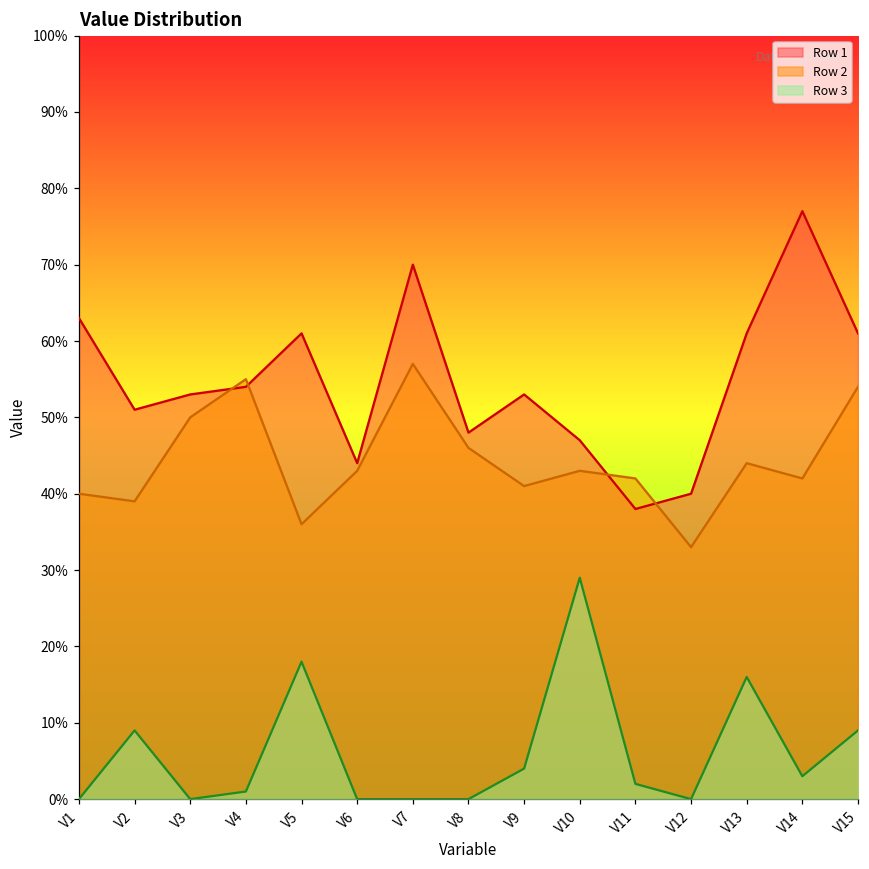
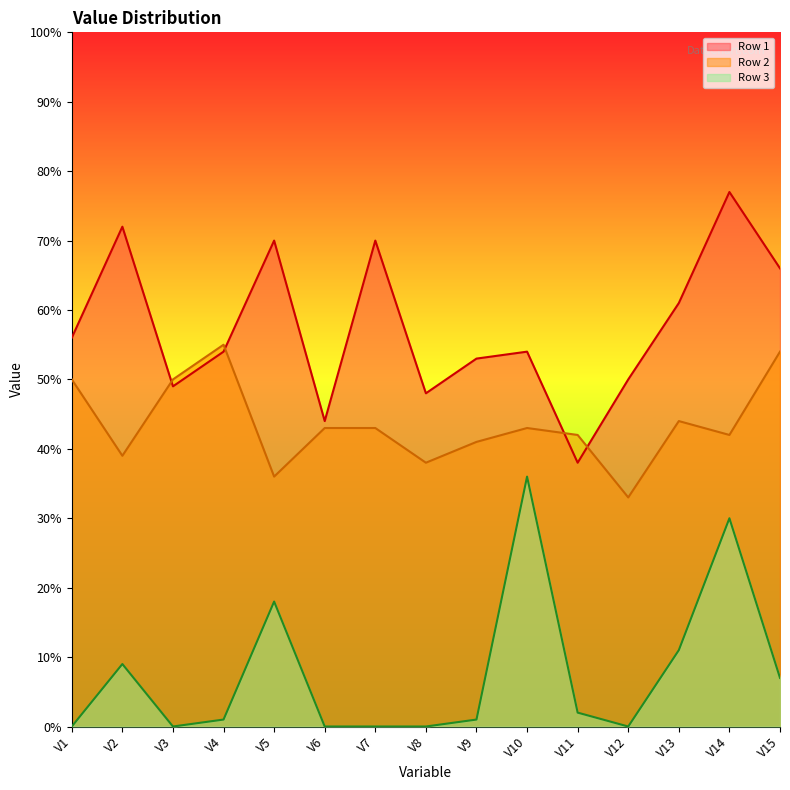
  {
    "Row 1": {
-     "V1": "63%",
-     "V2": "51%",
-     "V3": "53%",
+     "V1": "56%",
+     "V2": "72%",
+     "V3": "49%",
      "V4": "54%",
-     "V5": "61%",
+     "V5": "70%",
      "V6": "44%",
      "V7": "70%",
      "V8": "48%",
      "V9": "53%",
-     "V10": "47%",
+     "V10": "54%",
      "V11": "38%",
-     "V12": "40%",
+     "V12": "50%",
      "V13": "61%",
      "V14": "77%",
-     "V15": "61%"
+     "V15": "66%"
    },
    "Row 2": {
-     "V1": "40%",
+     "V1": "50%",
      "V2": "39%",
      "V3": "50%",
      "V4": "55%",
      "V5": "36%",
      "V6": "43%",
-     "V7": "57%",
-     "V8": "46%",
+     "V7": "43%",
+     "V8": "38%",
      "V9": "41%",
      "V10": "43%",
      "V11": "42%",
      "V12": "33%",
      "V13": "44%",
      "V14": "42%",
      "V15": "54%"
    },
    "Row 3": {
      "V1": "0%",
      "V2": "9%",
      "V3": "0%",
      "V4": "1%",
      "V5": "18%",
      "V6": "0%",
      "V7": "0%",
      "V8": "0%",
-     "V9": "4%",
-     "V10": "29%",
+     "V9": "1%",
+     "V10": "36%",
      "V11": "2%",
      "V12": "0%",
-     "V13": "16%",
-     "V14": "3%",
-     "V15": "9%"
+     "V13": "11%",
+     "V14": "30%",
+     "V15": "7%"
    }
  }
